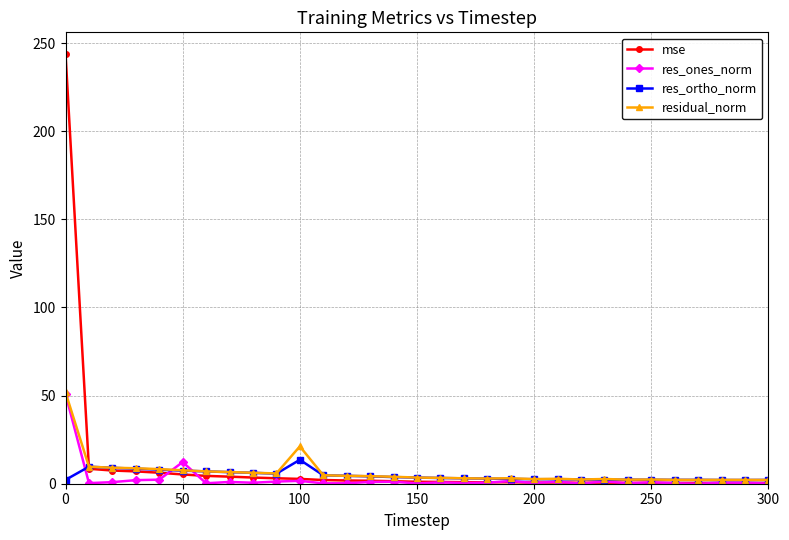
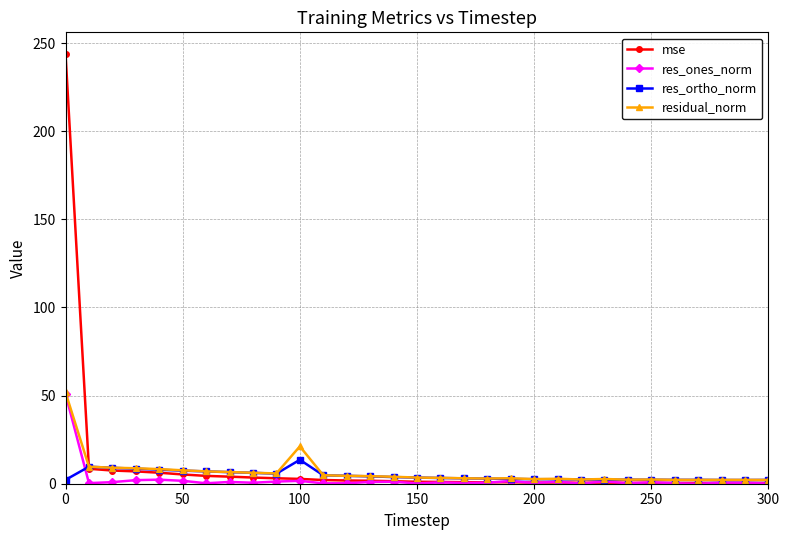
  {
    "mse": {
      "0": 244,
      "50": 5
    },
    "res_ones_norm": {
-     "50": 12
+     "50": 2
    },
    "res_ortho_norm": {
      "0": 2,
      "100": 14
    },
    "residual_norm": {
      "100": 21
    }
  }
